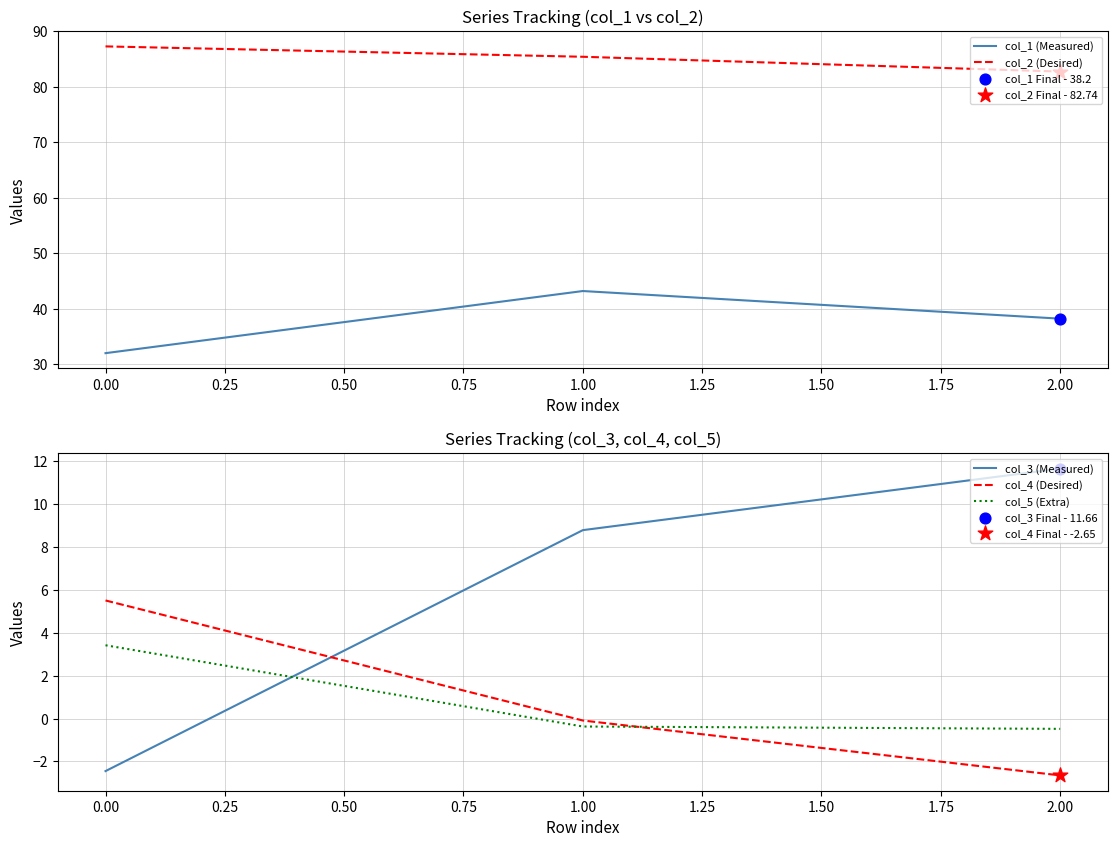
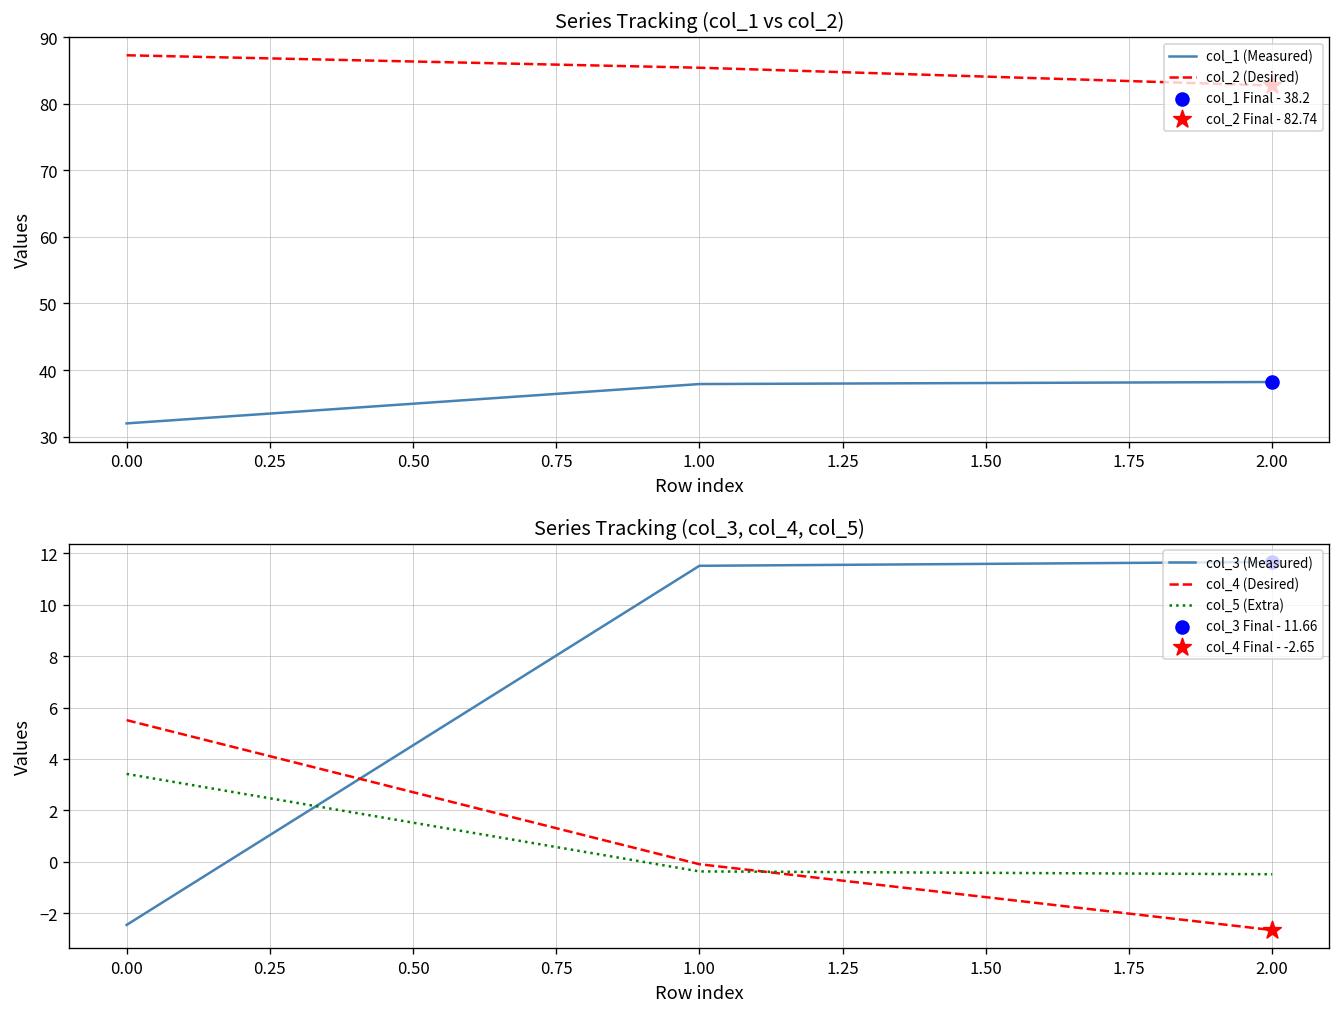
  {
    "Series Tracking (col_1 vs col_2)": {
      "col_1 (Measured)": {
        "0.00": 32,
-       "1.00": 43
+       "1.00": 38
      }
    },
    "Series Tracking (col_3, col_4, col_5)": {
      "col_3 (Measured)": {
        "0.00": -2.5,
-       "1.00": 8.8
+       "1.00": 11.5
      },
      "col_5 (Extra)": {
        "0.00": 3.4,
        "1.00": -0.4,
        "2.00": -0.5
      }
    }
  }
